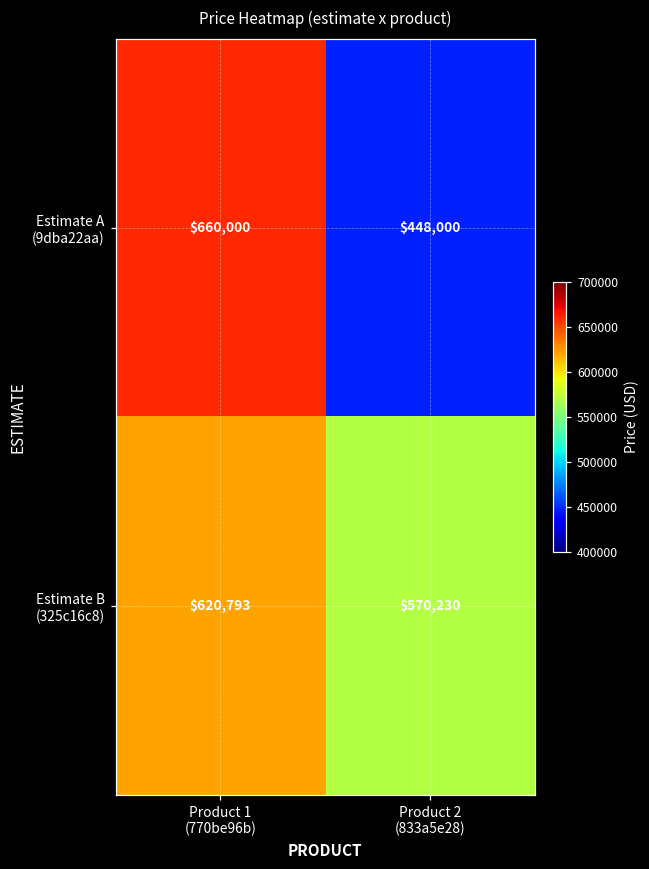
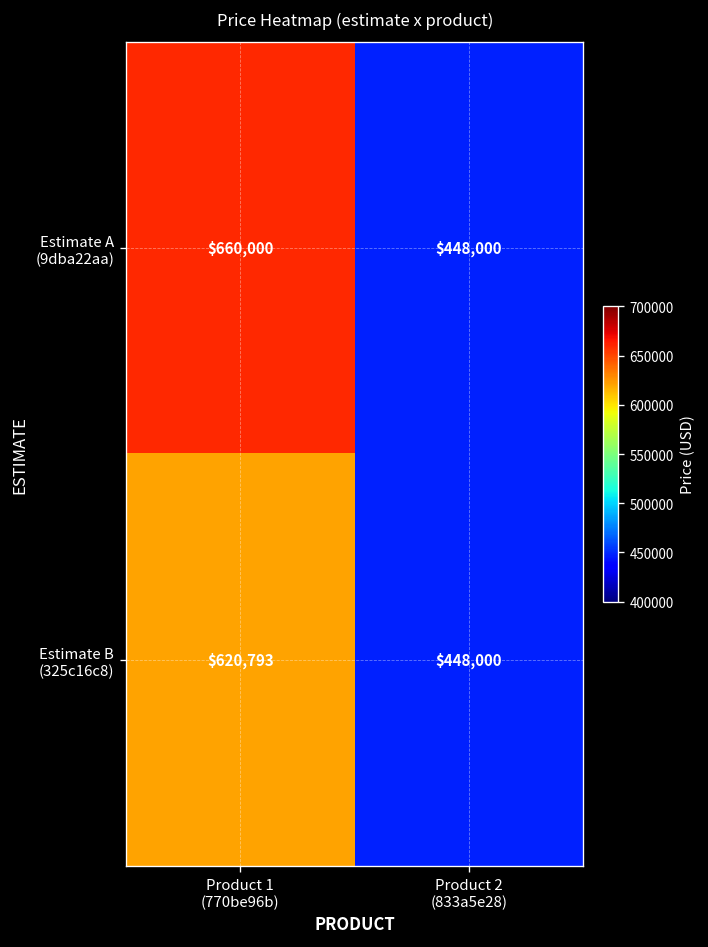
  {
    "Estimate A (9dba22aa)": {
      "Product 1 (770be96b)": "$660,000",
      "Product 2 (833a5e28)": "$448,000"
    },
    "Estimate B (325c16c8)": {
      "Product 1 (770be96b)": "$620,793",
-     "Product 2 (833a5e28)": "$570,230"
+     "Product 2 (833a5e28)": "$448,000"
    }
  }
